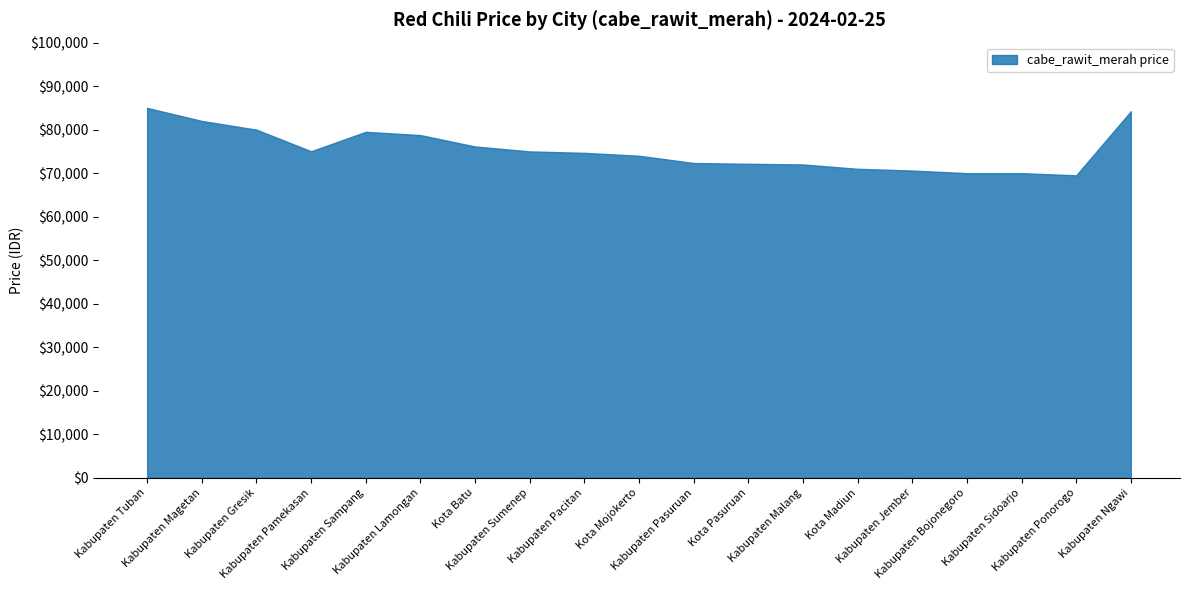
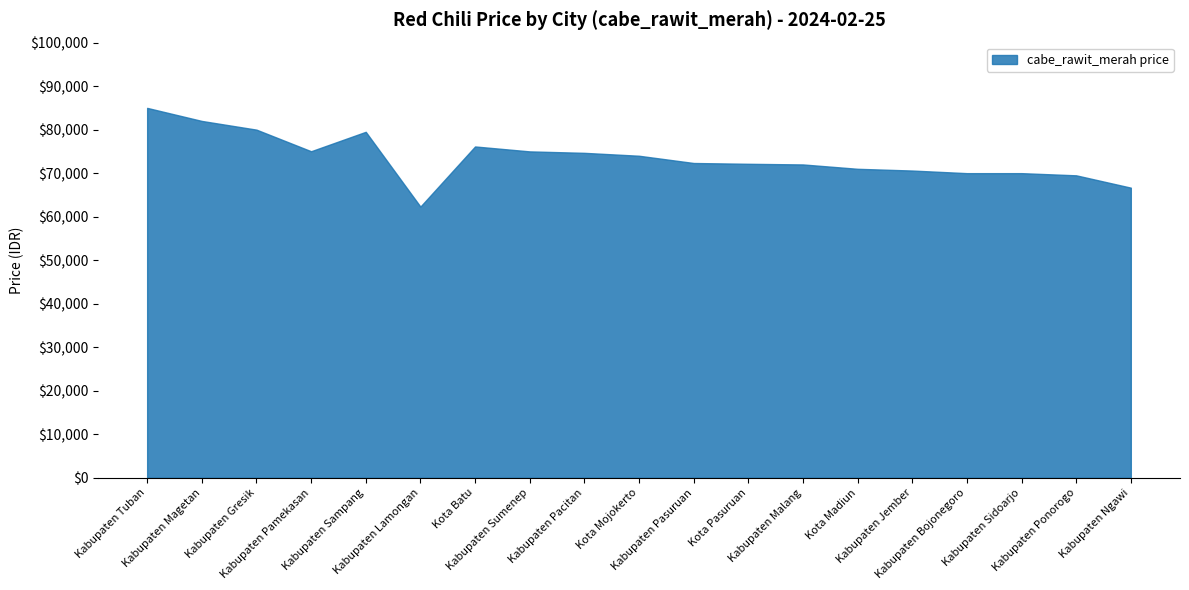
  {
    "Kabupaten Tuban": "$85,000",
    "Kabupaten Magetan": "$82,000",
    "Kabupaten Gresik": "$80,000",
    "Kabupaten Pamekasan": "$75,000",
    "Kabupaten Sampang": "$80,000",
-   "Kabupaten Lamongan": "$79,000",
+   "Kabupaten Lamongan": "$62,000",
    "Kota Batu": "$76,000",
    "Kabupaten Sumenep": "$75,000",
    "Kabupaten Pacitan": "$75,000",
    "Kota Mojokerto": "$74,000",
    "Kabupaten Pasuruan": "$72,000",
    "Kota Pasuruan": "$72,000",
    "Kabupaten Malang": "$72,000",
    "Kota Madiun": "$71,000",
    "Kabupaten Jember": "$71,000",
    "Kabupaten Bojonegoro": "$70,000",
    "Kabupaten Sidoarjo": "$70,000",
    "Kabupaten Ponorogo": "$70,000",
-   "Kabupaten Ngawi": "$84,000"
+   "Kabupaten Ngawi": "$67,000"
  }
